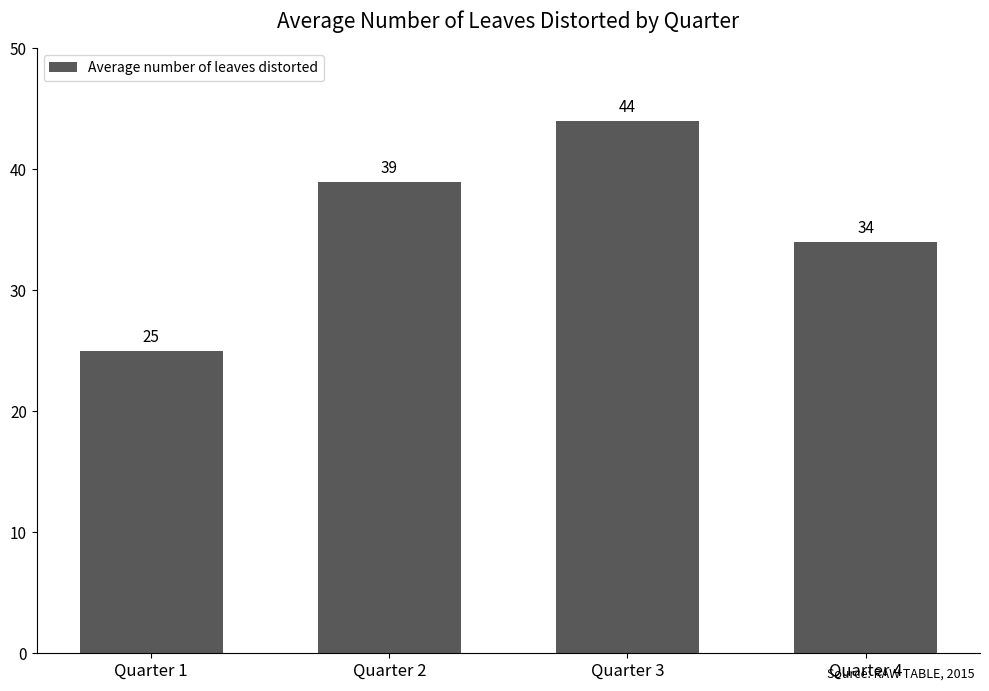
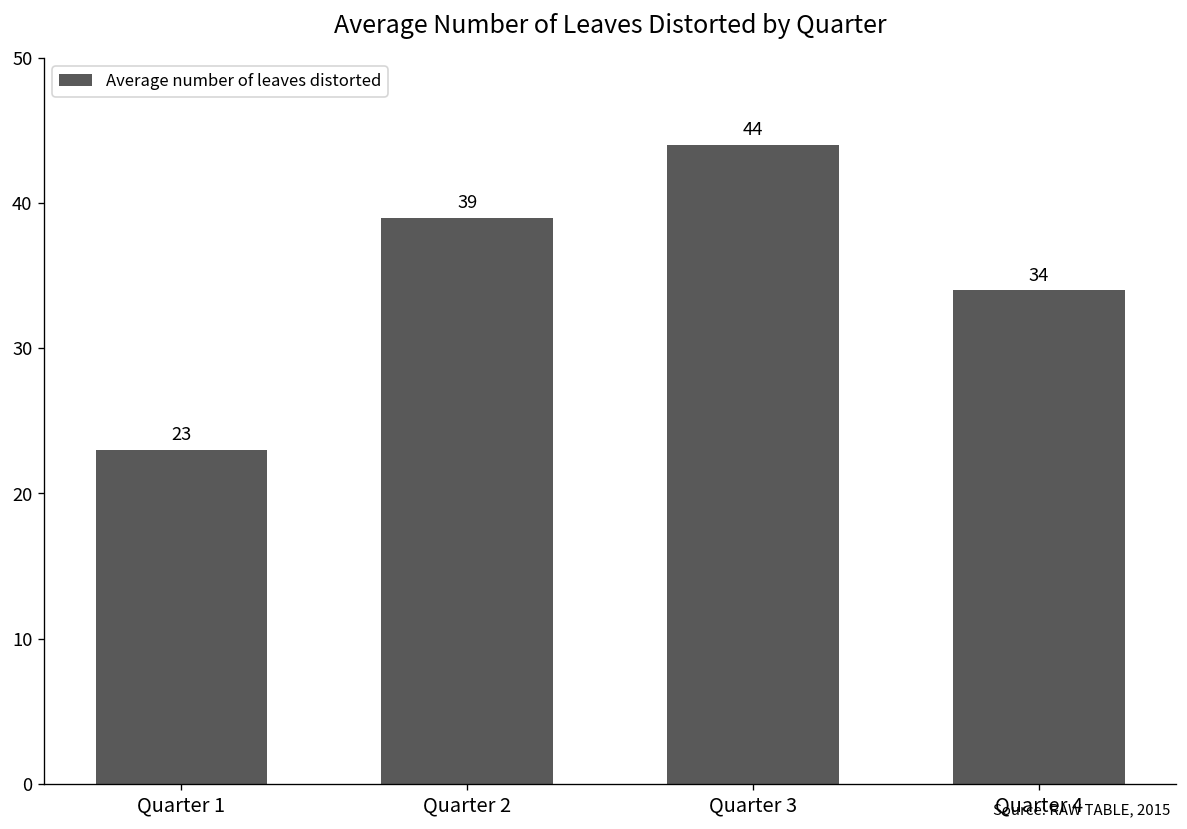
  {
-   "Quarter 1": 25,
+   "Quarter 1": 23,
    "Quarter 2": 39,
    "Quarter 3": 44,
    "Quarter 4": 34
  }
